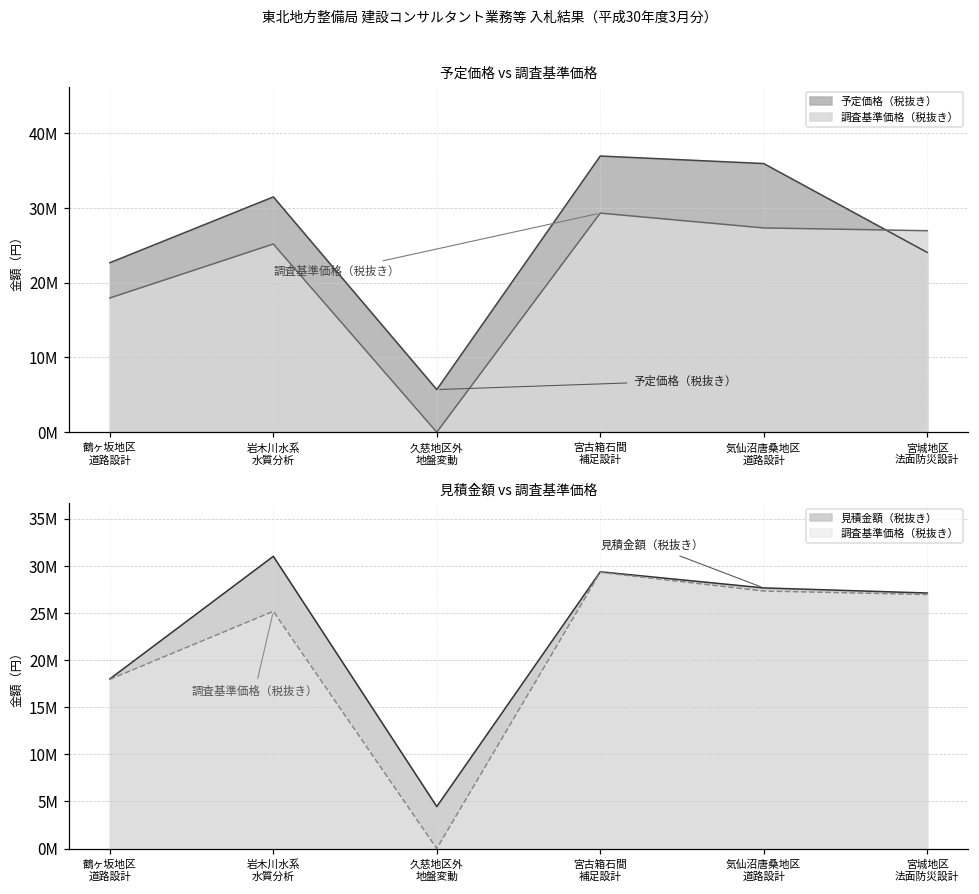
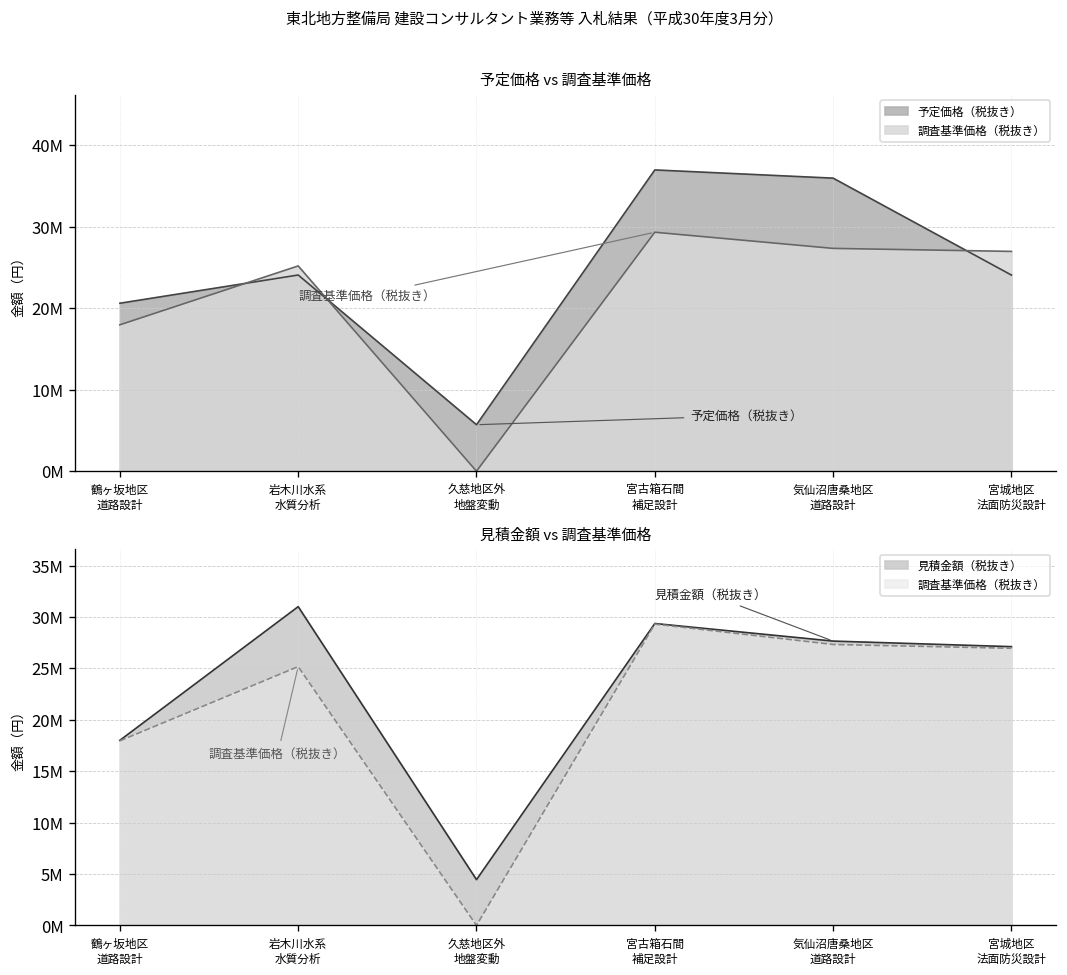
  {
    "予定価格 vs 調査基準価格": {
      "予定価格（税抜き）": {
-       "鶴ヶ坂地区 道路設計": 23000000,
-       "岩木川水系 水質分析": 31000000,
+       "鶴ヶ坂地区 道路設計": 21000000,
+       "岩木川水系 水質分析": 24000000,
        "久慈地区外 地盤変動": 6000000,
        "宮古箱石間 補足設計": 37000000,
        "気仙沼唐桑地区 道路設計": 36000000,
        "宮城地区 法面防災設計": 24000000
      },
      "調査基準価格（税抜き）": {
        "鶴ヶ坂地区 道路設計": 18000000,
        "岩木川水系 水質分析": 25000000,
        "久慈地区外 地盤変動": 0,
        "宮古箱石間 補足設計": 29000000,
        "気仙沼唐桑地区 道路設計": 27000000,
        "宮城地区 法面防災設計": 27000000
      }
    }
  }
